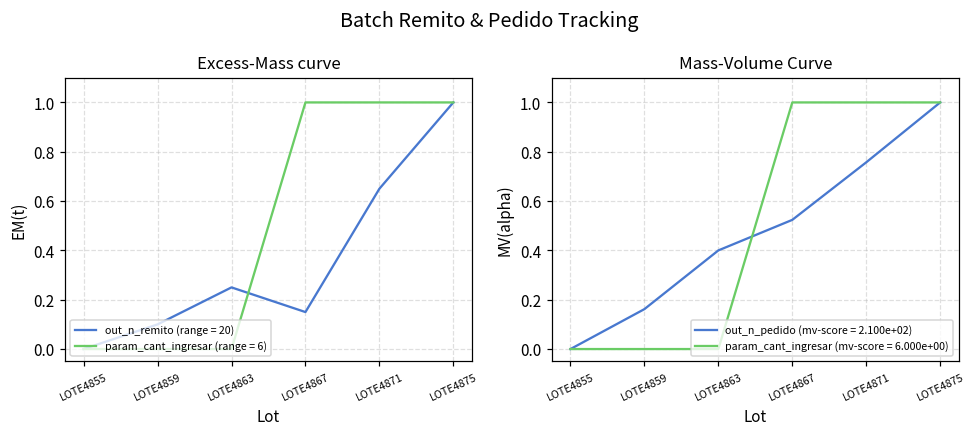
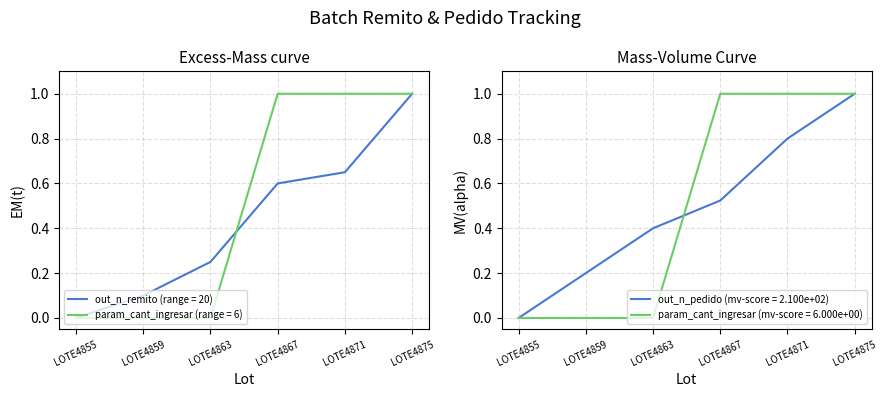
  {
    "Excess-Mass curve": {
      "out_n_remito (range = 20)": {
        "LOTE4863": 0.25,
-       "LOTE4867": 0.15,
+       "LOTE4867": 0.60,
        "LOTE4871": 0.65
      },
      "param_cant_ingresar (range = 6)": {
        "LOTE4867": 1.00,
        "LOTE4871": 1.00
      }
    },
    "Mass-Volume Curve": {
      "out_n_pedido (mv-score = 2.100e+02)": {
-       "LOTE4859": 0.16,
+       "LOTE4859": 0.20,
        "LOTE4863": 0.40,
        "LOTE4867": 0.52,
-       "LOTE4871": 0.76
+       "LOTE4871": 0.80
      },
      "param_cant_ingresar (mv-score = 6.000e+00)": {
        "LOTE4859": 0.00,
        "LOTE4867": 1.00,
        "LOTE4871": 1.00
      }
    }
  }
